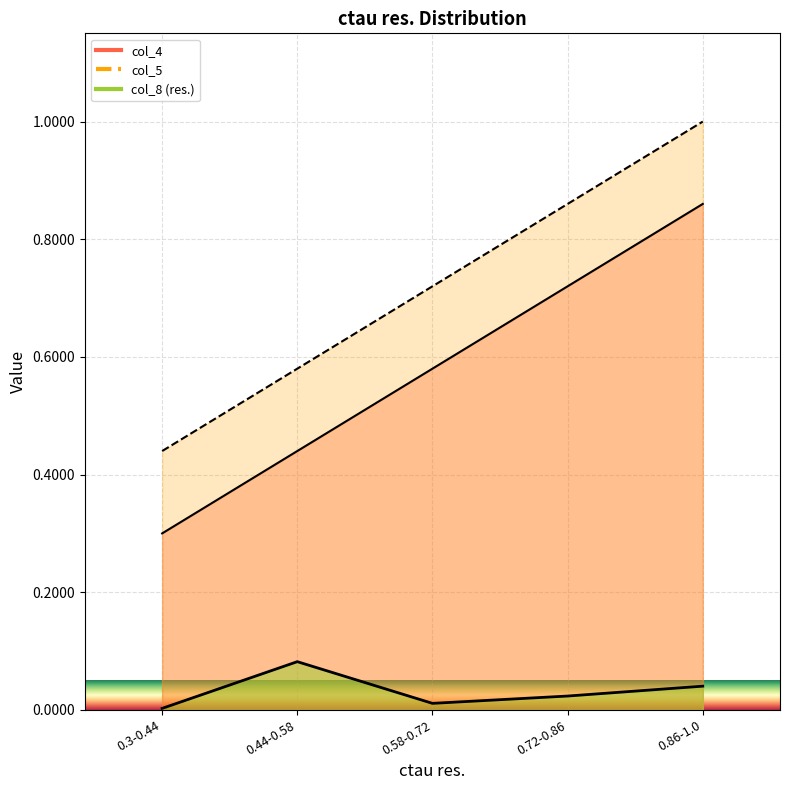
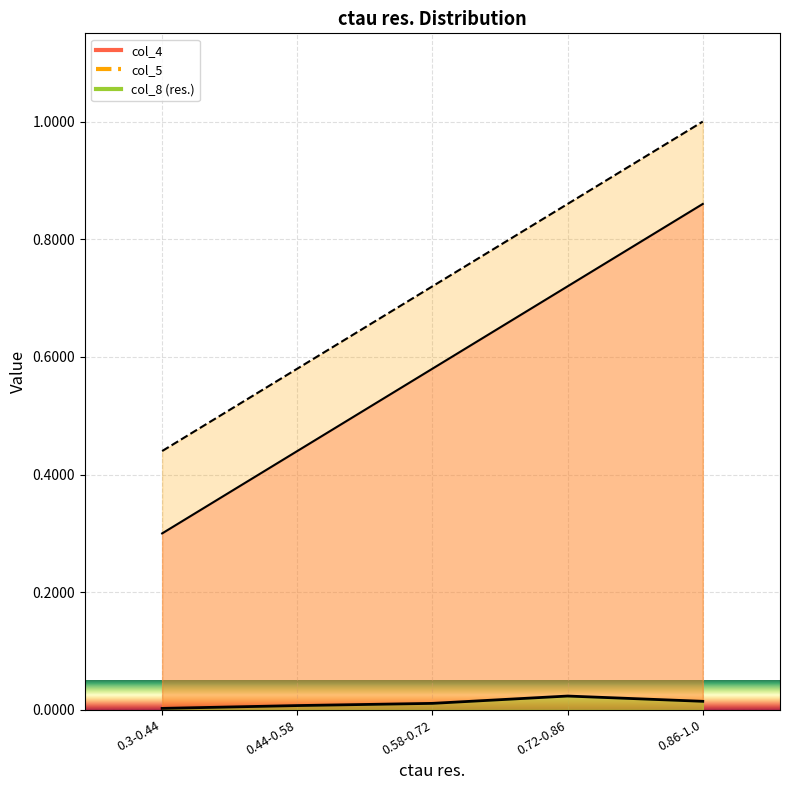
  {
    "col_8 (res.)": {
      "0.3-0.44": 0.00,
-     "0.44-0.58": 0.08,
+     "0.44-0.58": 0.01,
      "0.58-0.72": 0.01,
      "0.72-0.86": 0.02,
-     "0.86-1.0": 0.04
+     "0.86-1.0": 0.01
    }
  }
